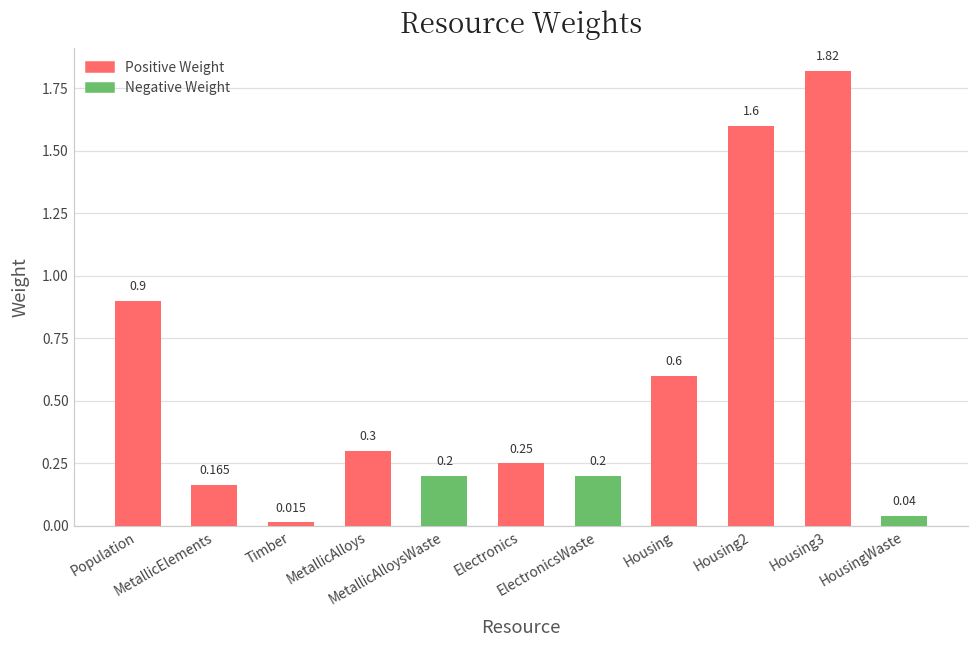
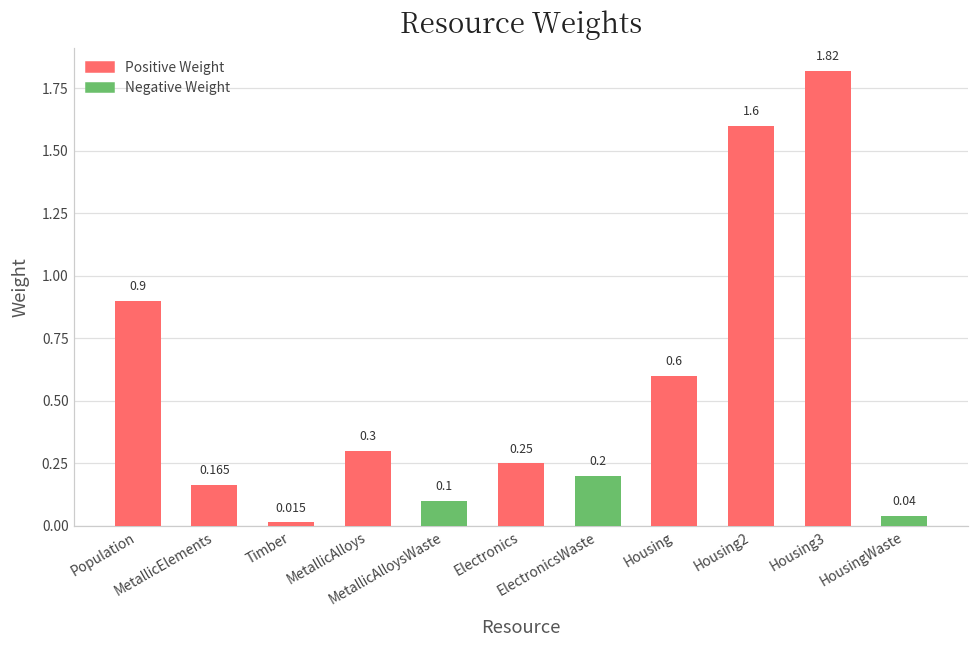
  {
    "Positive Weight": {
      "Population": 0.9,
      "MetallicElements": 0.165,
      "Timber": 0.015,
      "MetallicAlloys": 0.3,
      "Electronics": 0.25,
      "Housing": 0.6,
      "Housing2": 1.6,
      "Housing3": 1.82
    },
    "Negative Weight": {
-     "MetallicAlloysWaste": 0.2,
+     "MetallicAlloysWaste": 0.1,
      "ElectronicsWaste": 0.2,
      "HousingWaste": 0.04
    }
  }
